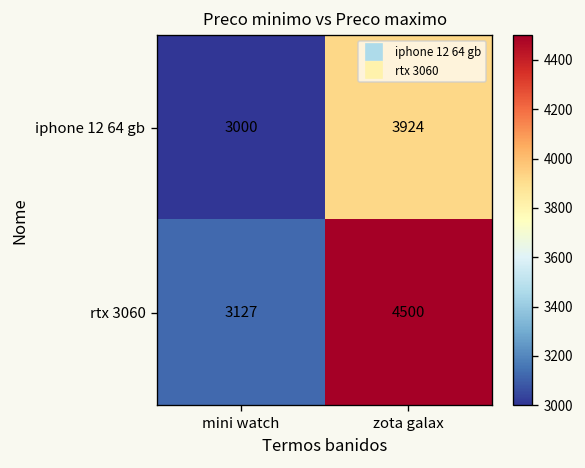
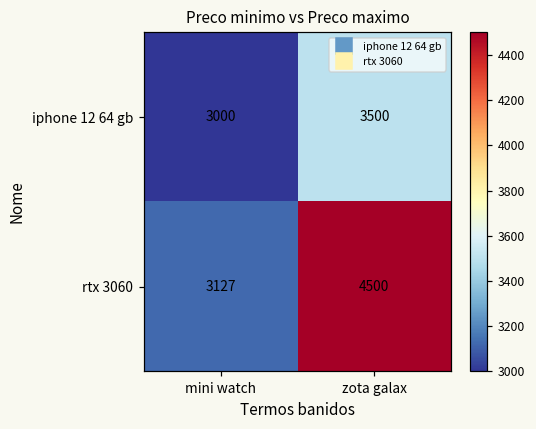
  {
    "iphone 12 64 gb": {
      "mini watch": 3000,
-     "zota galax": 3924
+     "zota galax": 3500
    },
    "rtx 3060": {
      "mini watch": 3127,
      "zota galax": 4500
    }
  }
